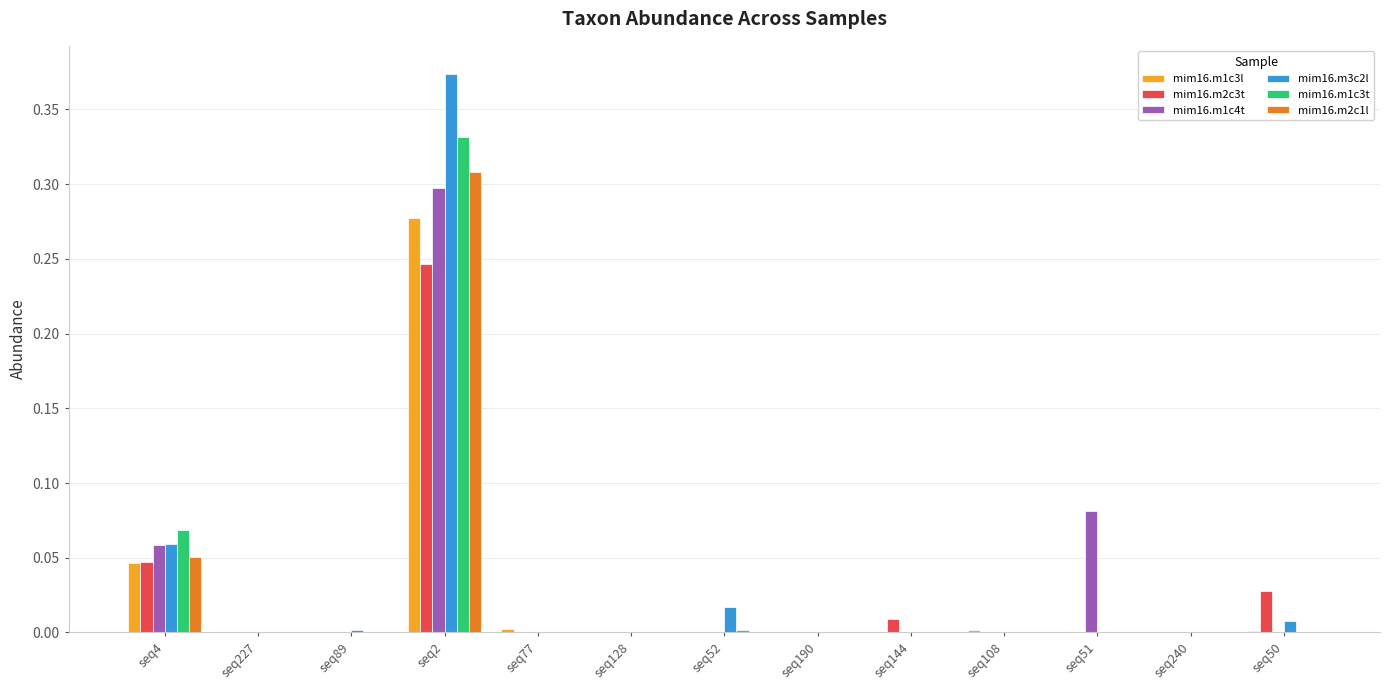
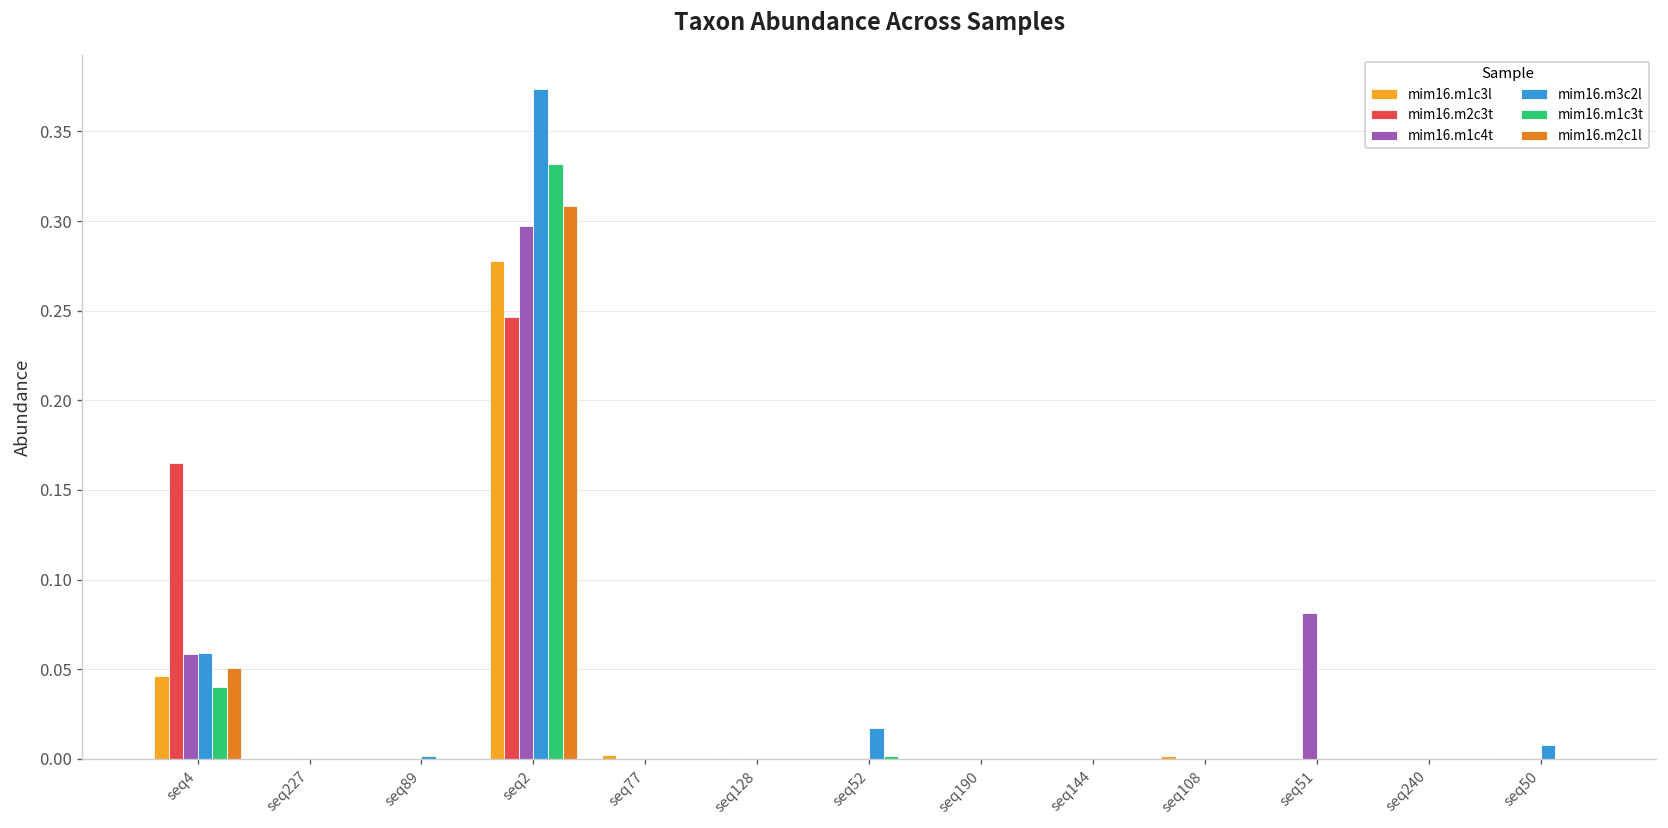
  {
    "mim16.m2c3t": {
-     "seq4": 0.047,
+     "seq4": 0.165,
      "seq2": 0.247,
-     "seq144": 0.009,
-     "seq50": 0.028
+     "seq144": 0.000,
+     "seq50": 0.001
    },
    "mim16.m1c4t": {
      "seq4": 0.059,
      "seq2": 0.297,
      "seq51": 0.082
    },
    "mim16.m3c2l": {
      "seq4": 0.059,
      "seq2": 0.374,
      "seq52": 0.017,
      "seq50": 0.008
    },
    "mim16.m1c3t": {
-     "seq4": 0.068,
+     "seq4": 0.040,
      "seq2": 0.332
    }
  }
